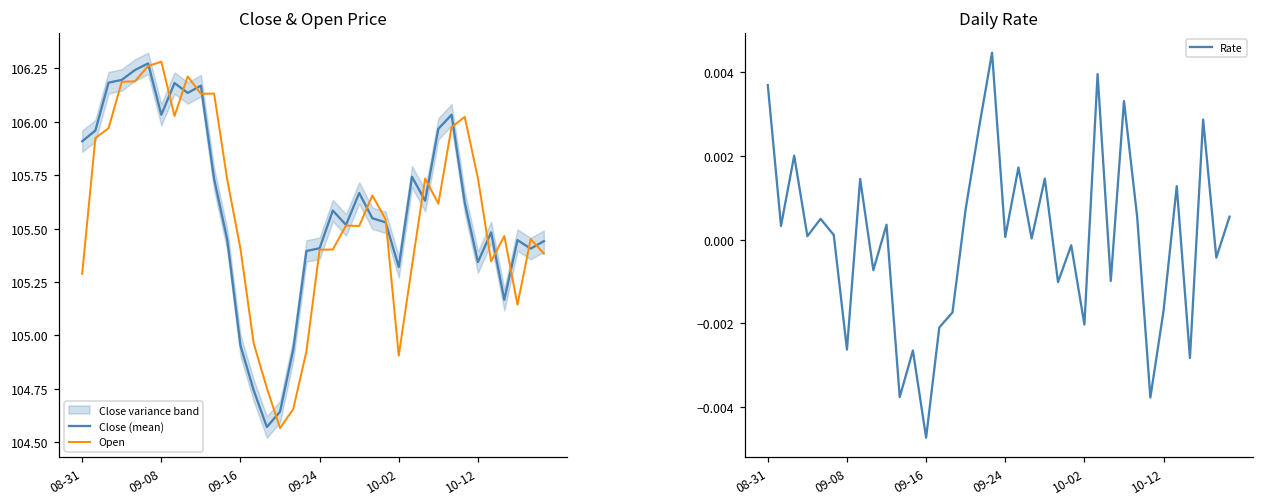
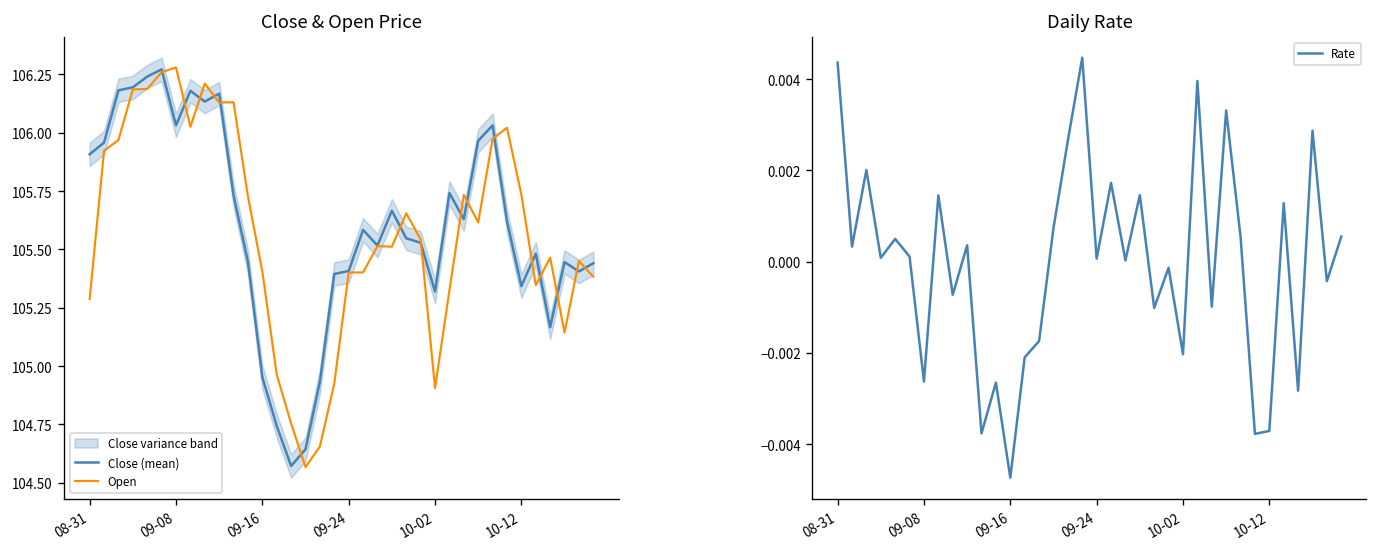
  {
    "Close & Open Price": {
      "Open": {
        "08-31": 105.29,
        "09-08": 106.28,
        "09-16": 105.41,
        "10-02": 104.91,
        "10-12": 105.74
      }
    },
    "Daily Rate": {
-     "08-31": 0.0037,
+     "08-31": 0.0044,
      "09-08": -0.0026,
      "09-16": -0.0047,
      "09-24": 0.0001,
      "10-02": -0.0020,
-     "10-12": -0.0017
+     "10-12": -0.0037
    }
  }
